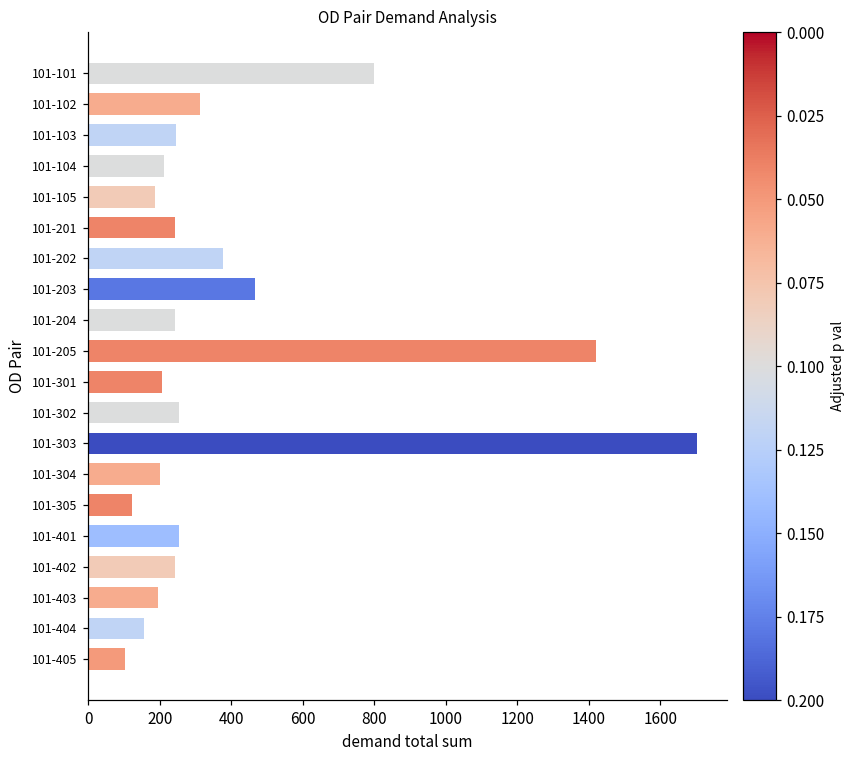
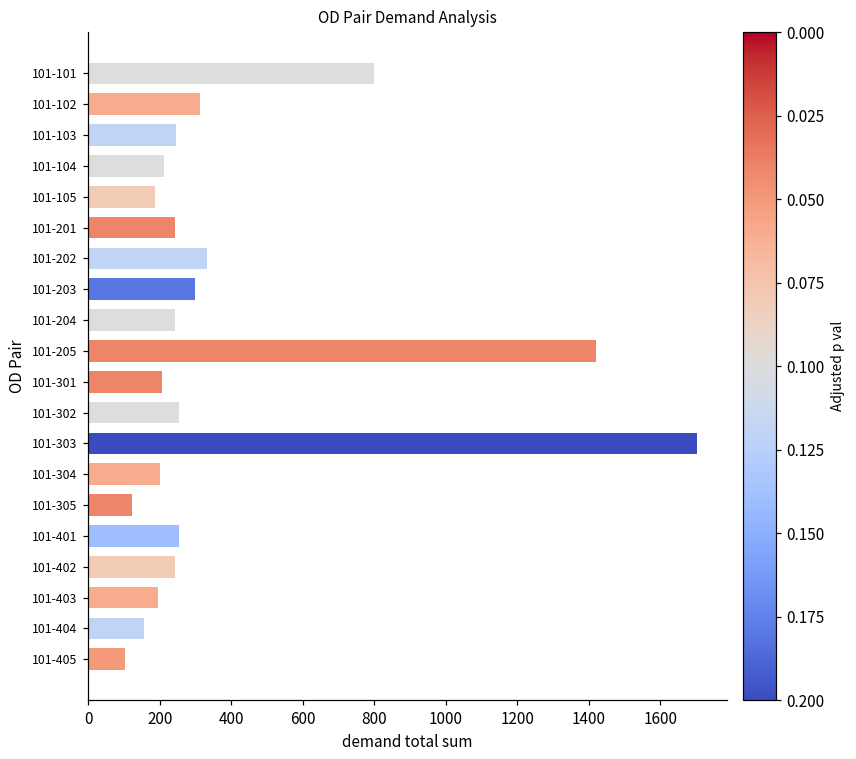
  {
    "101-101": 800,
    "101-102": 310,
    "101-103": 240,
    "101-104": 210,
    "101-105": 190,
    "101-201": 240,
-   "101-202": 380,
-   "101-203": 470,
+   "101-202": 330,
+   "101-203": 300,
    "101-204": 240,
    "101-205": 1420,
    "101-301": 210,
    "101-302": 250,
    "101-303": 1700,
    "101-304": 200,
    "101-305": 120,
    "101-401": 250,
    "101-402": 240,
    "101-403": 200,
    "101-404": 160,
    "101-405": 100
  }
